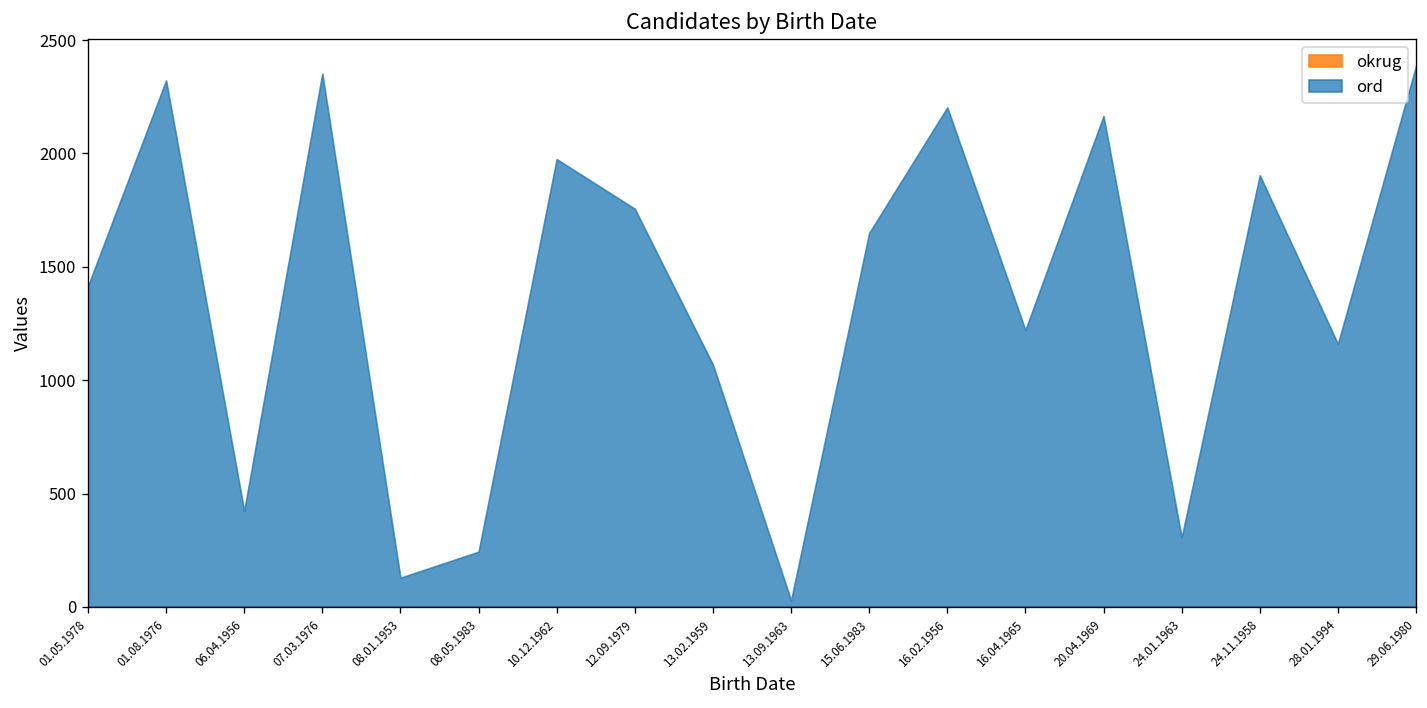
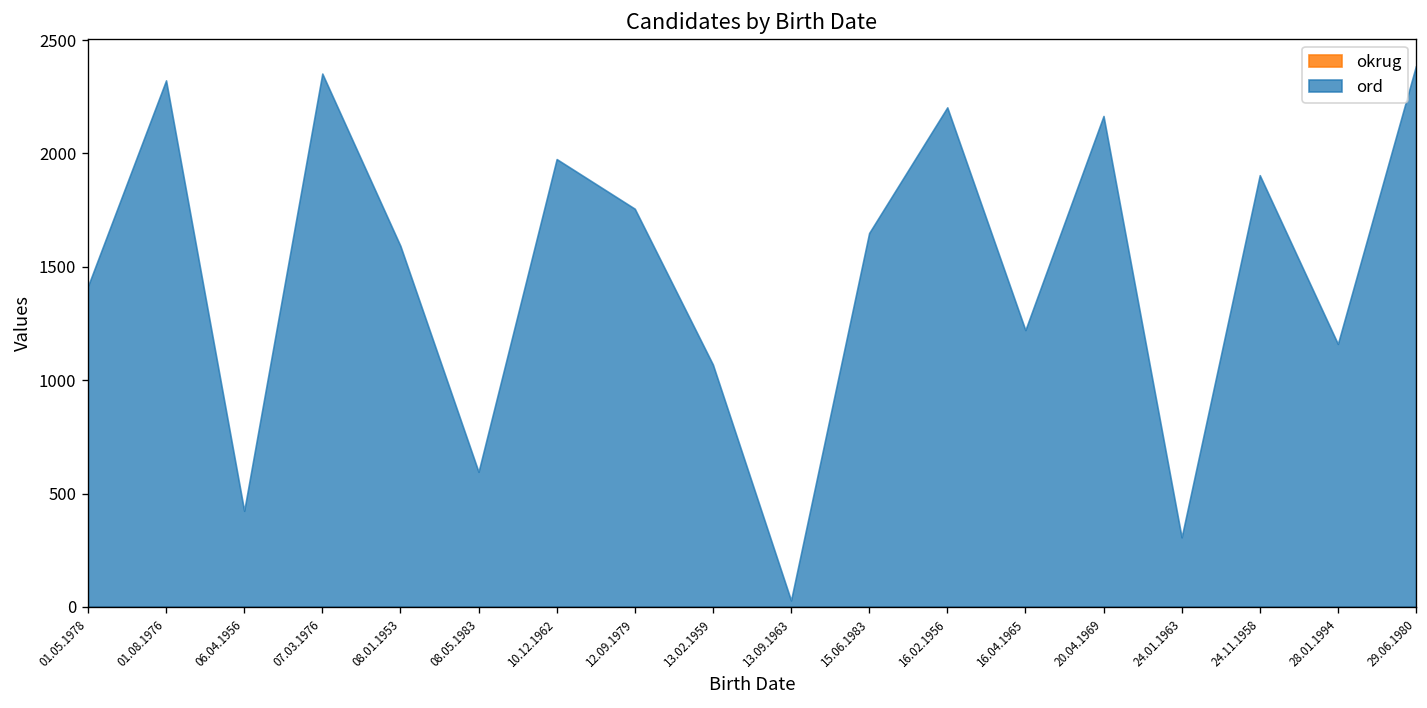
  {
    "ord": {
      "01.05.1978": 1410,
      "01.08.1976": 2320,
      "06.04.1956": 420,
      "07.03.1976": 2350,
-     "08.01.1953": 130,
-     "08.05.1983": 240,
+     "08.01.1953": 1590,
+     "08.05.1983": 590,
      "10.12.1962": 1970,
      "12.09.1979": 1750,
      "13.02.1959": 1070,
      "13.09.1963": 30,
      "15.06.1983": 1650,
      "16.02.1956": 2200,
      "16.04.1965": 1220,
      "20.04.1969": 2160,
      "24.01.1963": 310,
      "24.11.1958": 1900,
      "28.01.1994": 1160,
      "29.06.1980": 2380
    }
  }
